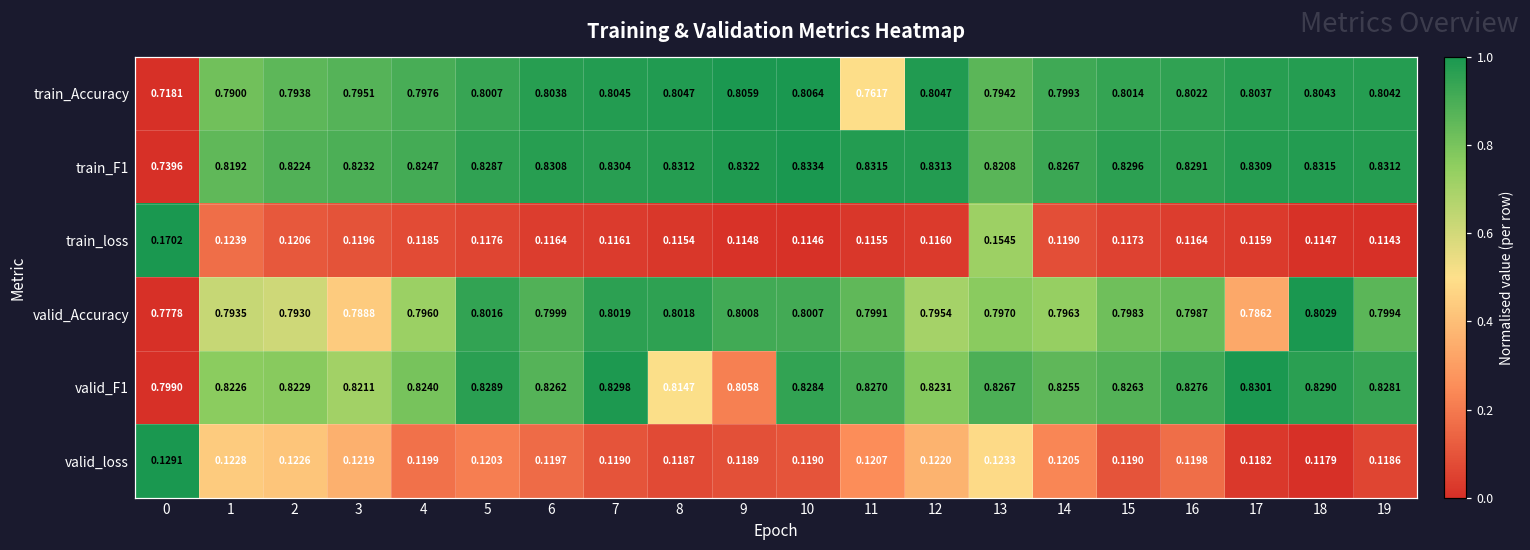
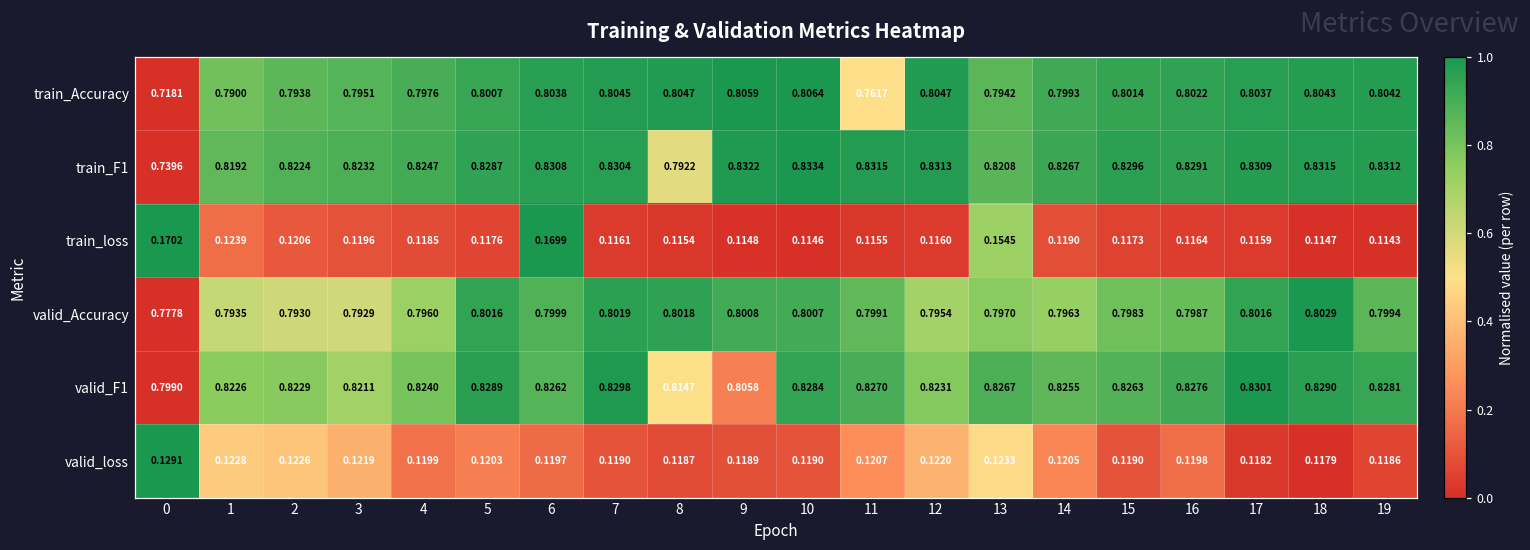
  {
    "train_Accuracy": {
      "0": 0.7181,
      "1": 0.7900,
      "2": 0.7938,
      "3": 0.7951,
      "4": 0.7976,
      "5": 0.8007,
      "6": 0.8038,
      "7": 0.8045,
      "8": 0.8047,
      "9": 0.8059,
      "10": 0.8064,
      "11": 0.7617,
      "12": 0.8047,
      "13": 0.7942,
      "14": 0.7993,
      "15": 0.8014,
      "16": 0.8022,
      "17": 0.8037,
      "18": 0.8043,
      "19": 0.8042
    },
    "train_F1": {
      "0": 0.7396,
      "1": 0.8192,
      "2": 0.8224,
      "3": 0.8232,
      "4": 0.8247,
      "5": 0.8287,
      "6": 0.8308,
      "7": 0.8304,
-     "8": 0.8312,
+     "8": 0.7922,
      "9": 0.8322,
      "10": 0.8334,
      "11": 0.8315,
      "12": 0.8313,
      "13": 0.8208,
      "14": 0.8267,
      "15": 0.8296,
      "16": 0.8291,
      "17": 0.8309,
      "18": 0.8315,
      "19": 0.8312
    },
    "train_loss": {
      "0": 0.1702,
      "1": 0.1239,
      "2": 0.1206,
      "3": 0.1196,
      "4": 0.1185,
      "5": 0.1176,
-     "6": 0.1164,
+     "6": 0.1699,
      "7": 0.1161,
      "8": 0.1154,
      "9": 0.1148,
      "10": 0.1146,
      "11": 0.1155,
      "12": 0.1160,
      "13": 0.1545,
      "14": 0.1190,
      "15": 0.1173,
      "16": 0.1164,
      "17": 0.1159,
      "18": 0.1147,
      "19": 0.1143
    },
    "valid_Accuracy": {
      "0": 0.7778,
      "1": 0.7935,
      "2": 0.7930,
-     "3": 0.7888,
+     "3": 0.7929,
      "4": 0.7960,
      "5": 0.8016,
      "6": 0.7999,
      "7": 0.8019,
      "8": 0.8018,
      "9": 0.8008,
      "10": 0.8007,
      "11": 0.7991,
      "12": 0.7954,
      "13": 0.7970,
      "14": 0.7963,
      "15": 0.7983,
      "16": 0.7987,
-     "17": 0.7862,
+     "17": 0.8016,
      "18": 0.8029,
      "19": 0.7994
    },
    "valid_F1": {
      "0": 0.7990,
      "1": 0.8226,
      "2": 0.8229,
      "3": 0.8211,
      "4": 0.8240,
      "5": 0.8289,
      "6": 0.8262,
      "7": 0.8298,
      "8": 0.8147,
      "9": 0.8058,
      "10": 0.8284,
      "11": 0.8270,
      "12": 0.8231,
      "13": 0.8267,
      "14": 0.8255,
      "15": 0.8263,
      "16": 0.8276,
      "17": 0.8301,
      "18": 0.8290,
      "19": 0.8281
    },
    "valid_loss": {
      "0": 0.1291,
      "1": 0.1228,
      "2": 0.1226,
      "3": 0.1219,
      "4": 0.1199,
      "5": 0.1203,
      "6": 0.1197,
      "7": 0.1190,
      "8": 0.1187,
      "9": 0.1189,
      "10": 0.1190,
      "11": 0.1207,
      "12": 0.1220,
      "13": 0.1233,
      "14": 0.1205,
      "15": 0.1190,
      "16": 0.1198,
      "17": 0.1182,
      "18": 0.1179,
      "19": 0.1186
    }
  }
